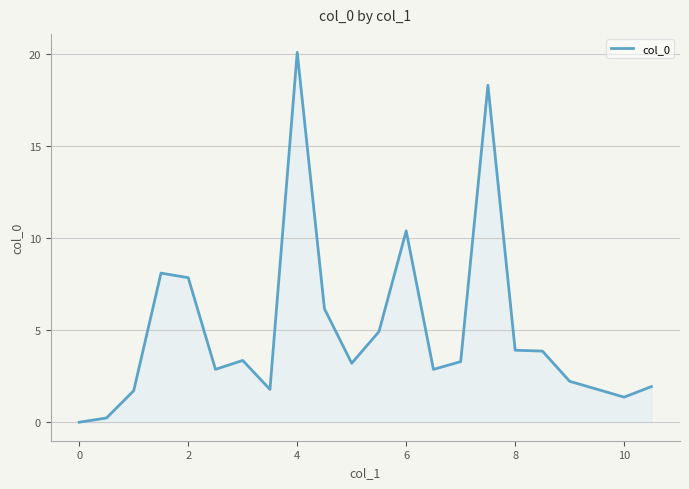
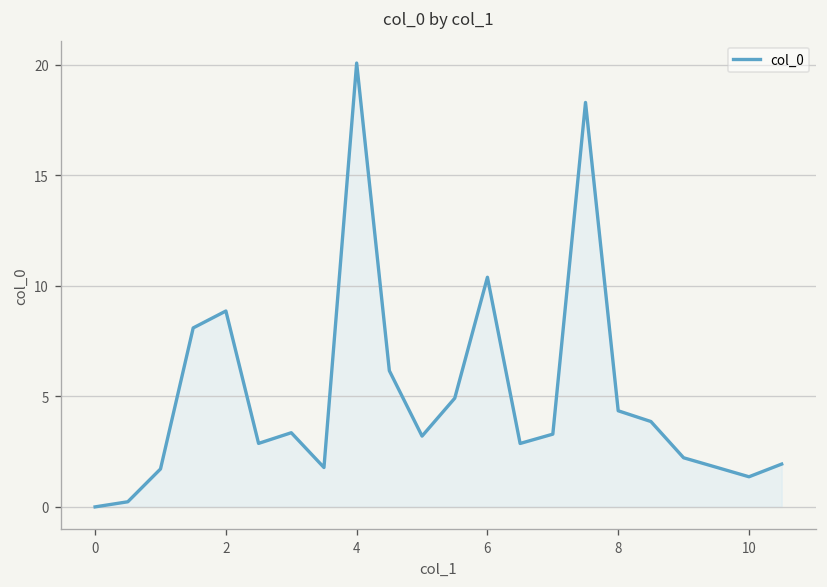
  {
    "0": 0.0,
-   "2": 7.8,
+   "2": 8.9,
    "4": 20.1,
    "6": 10.4,
-   "8": 3.9,
+   "8": 4.3,
    "10": 1.4
  }
